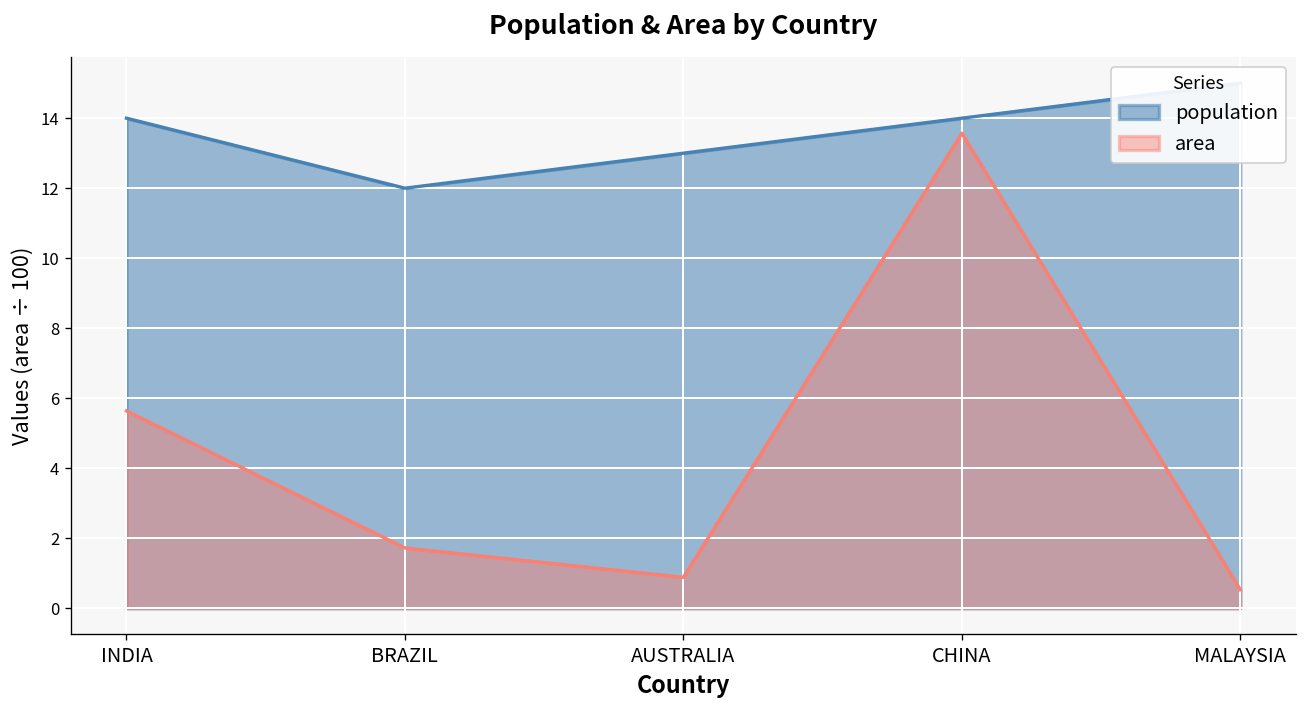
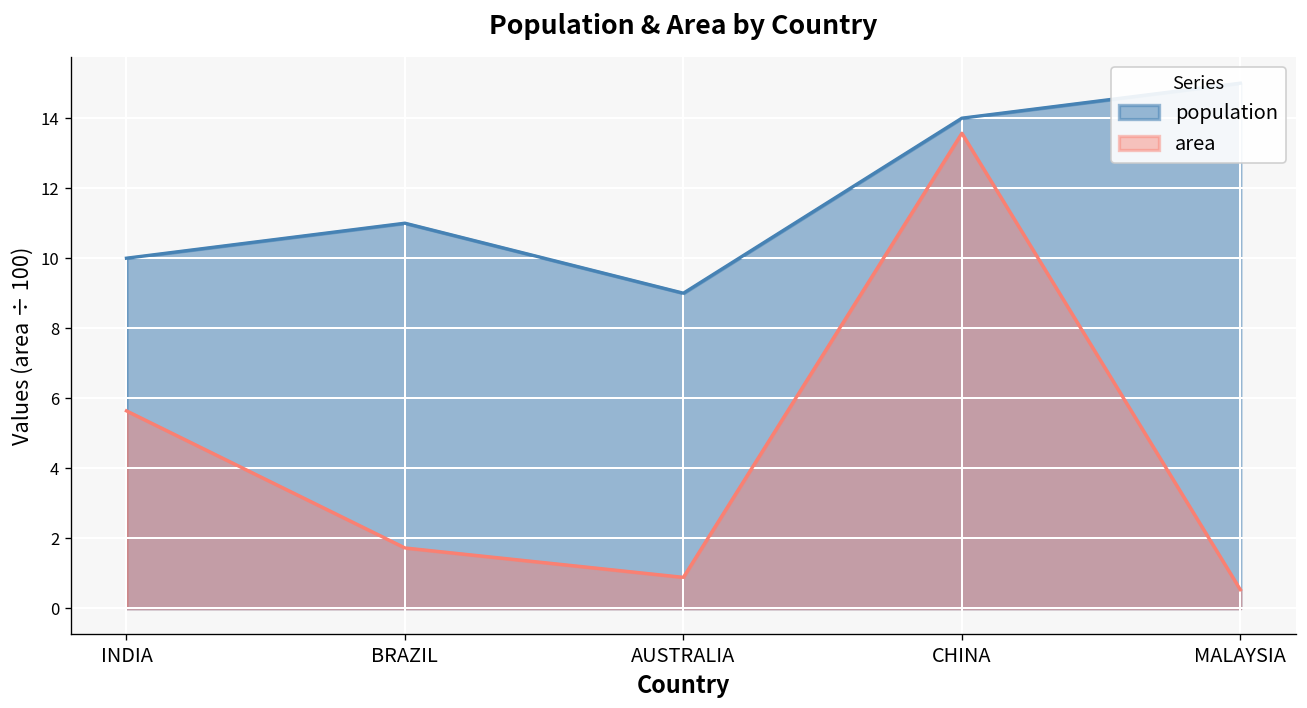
  {
    "population": {
-     "INDIA": 14,
-     "BRAZIL": 12,
-     "AUSTRALIA": 13,
+     "INDIA": 10,
+     "BRAZIL": 11,
+     "AUSTRALIA": 9,
      "CHINA": 14
    },
    "area": {
      "INDIA": 5.6,
      "BRAZIL": 1.7,
      "AUSTRALIA": 0.9,
      "CHINA": 13.6,
      "MALAYSIA": 0.5
    }
  }
